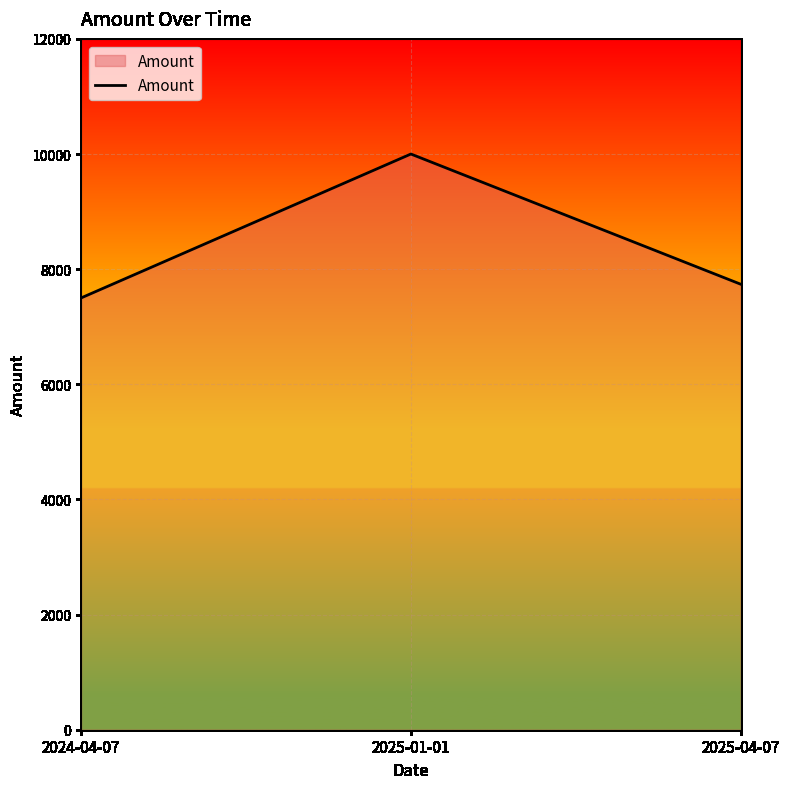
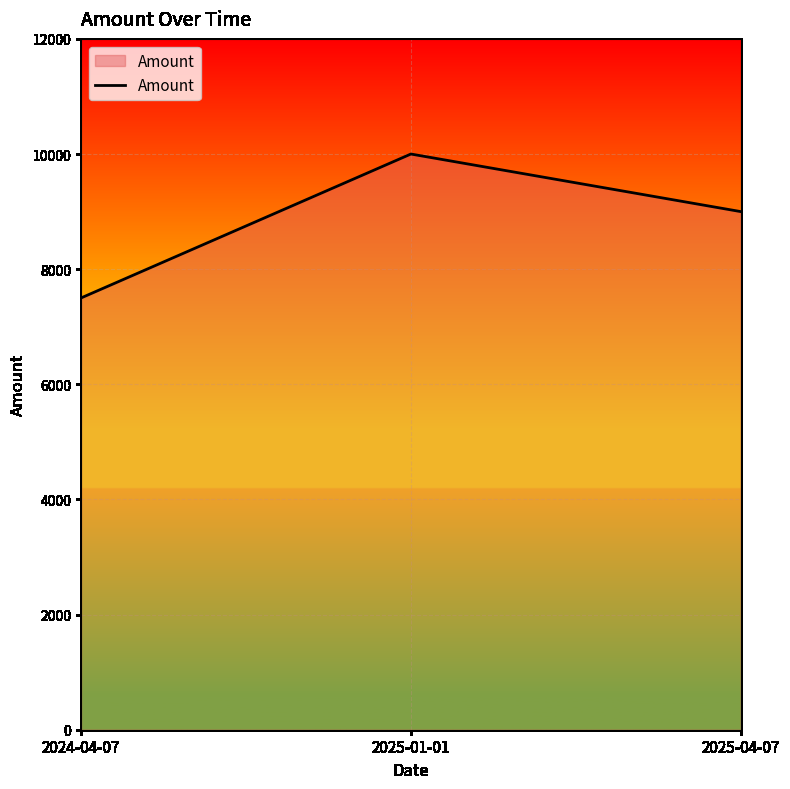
  {
    "2024-04-07": 7500,
    "2025-01-01": 10000,
-   "2025-04-07": 7700
+   "2025-04-07": 9000
  }
